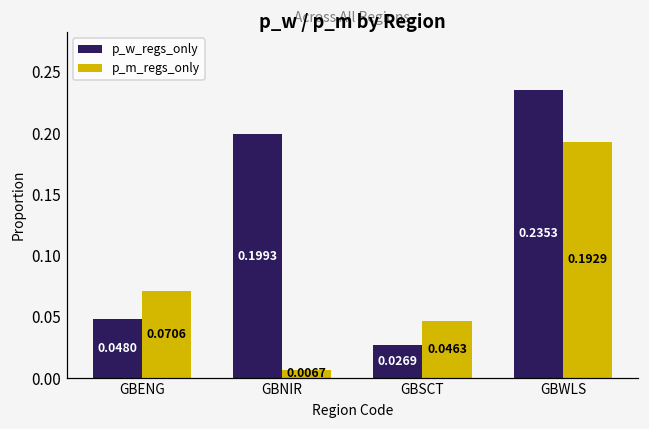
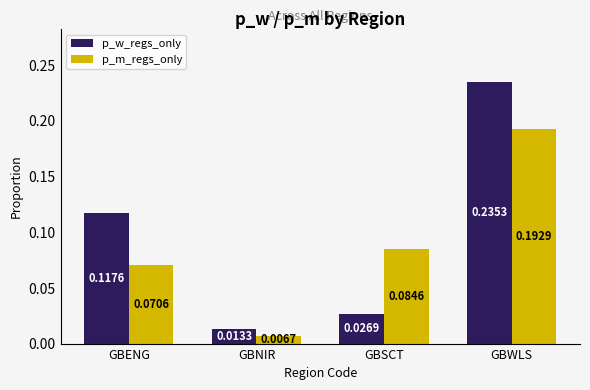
  {
    "p_w_regs_only": {
-     "GBENG": 0.0480,
-     "GBNIR": 0.1993,
+     "GBENG": 0.1176,
+     "GBNIR": 0.0133,
      "GBSCT": 0.0269,
      "GBWLS": 0.2353
    },
    "p_m_regs_only": {
      "GBENG": 0.0706,
      "GBNIR": 0.0067,
-     "GBSCT": 0.0463,
+     "GBSCT": 0.0846,
      "GBWLS": 0.1929
    }
  }
